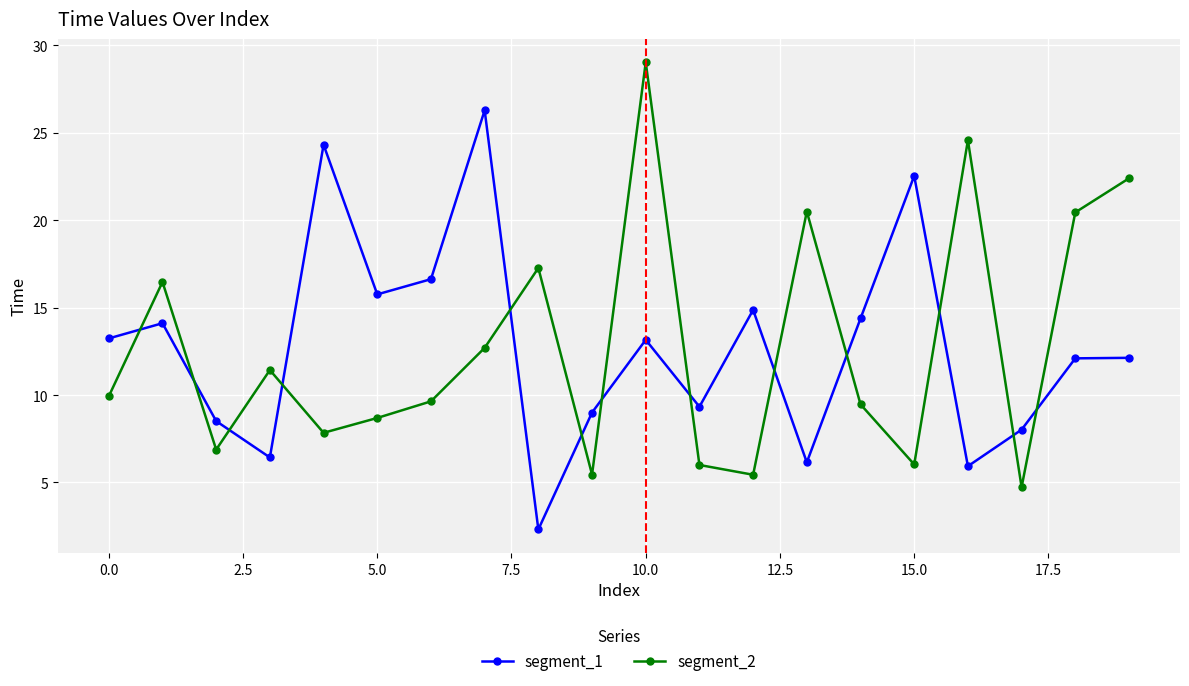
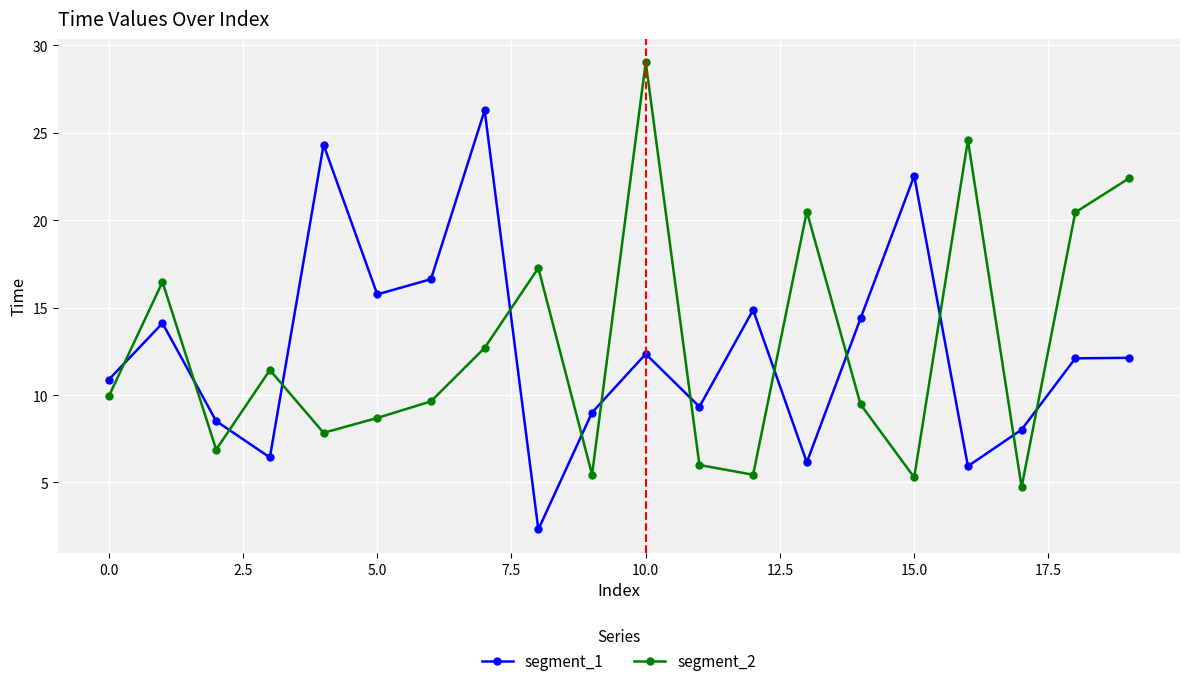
  {
    "segment_1": {
-     "0.0": 13.2,
+     "0.0": 10.9,
      "5.0": 15.8,
-     "10.0": 13.2,
+     "10.0": 12.4,
      "15.0": 22.5
    },
    "segment_2": {
      "0.0": 9.9,
      "5.0": 8.7,
      "10.0": 29.0,
-     "15.0": 6.0
+     "15.0": 5.3
    }
  }
